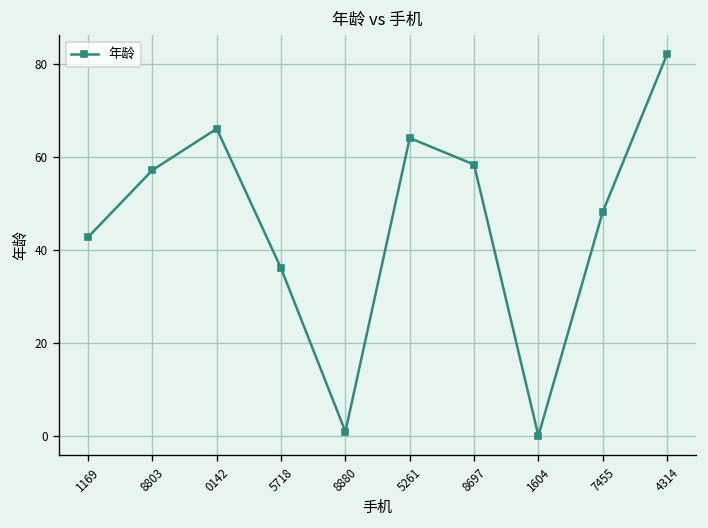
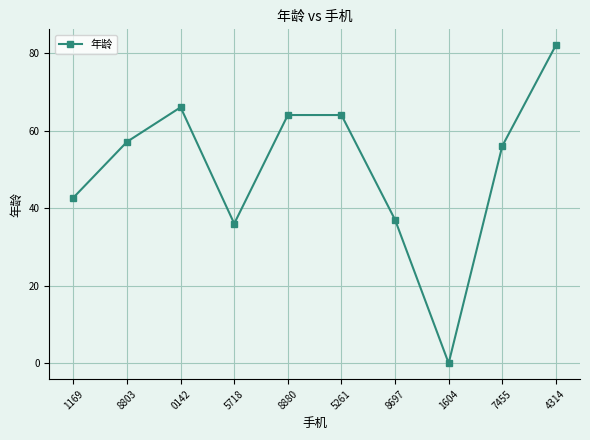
  {
    "1169": 43,
    "8803": 57,
    "0142": 66,
    "5718": 36,
-   "8880": 1,
+   "8880": 64,
    "5261": 64,
-   "8697": 58,
+   "8697": 37,
    "1604": 0,
-   "7455": 48,
+   "7455": 56,
    "4314": 82
  }
